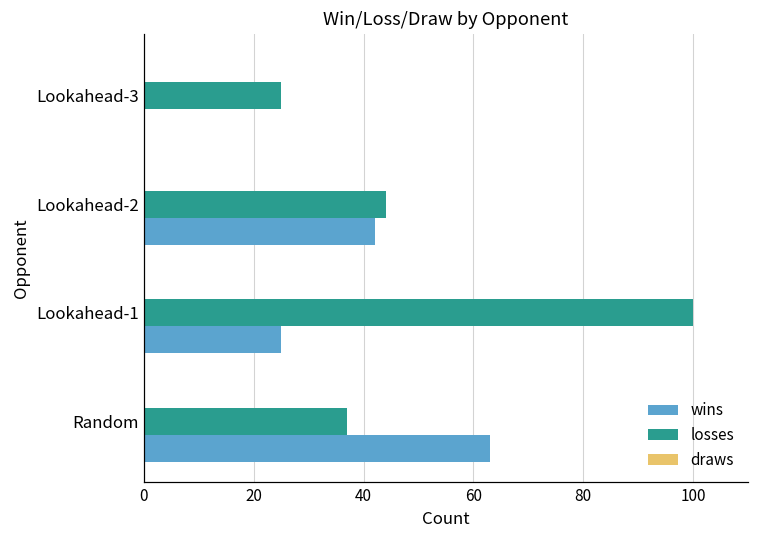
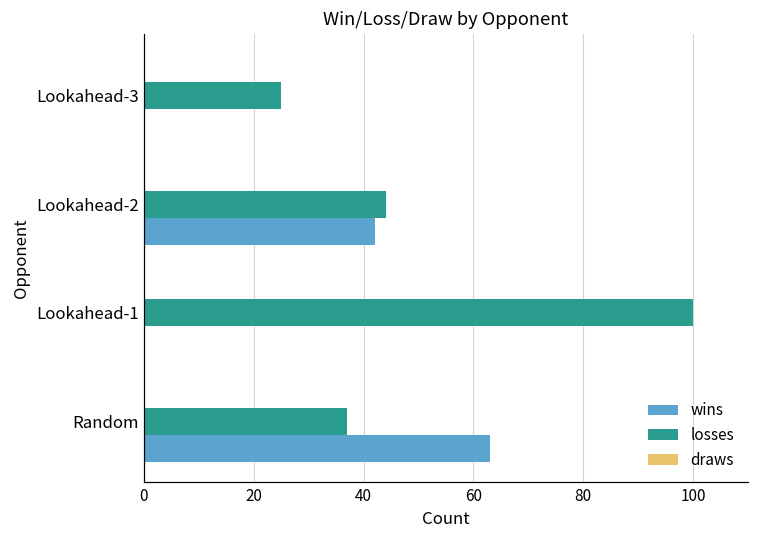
  {
    "wins": {
      "Lookahead-3": 0,
      "Lookahead-2": 42,
-     "Lookahead-1": 25,
+     "Lookahead-1": 0,
      "Random": 63
    },
    "losses": {
      "Lookahead-3": 25,
      "Lookahead-2": 44,
      "Lookahead-1": 100,
      "Random": 37
    },
    "draws": {
      "Lookahead-3": 0,
      "Lookahead-2": 0,
      "Lookahead-1": 0,
      "Random": 0
    }
  }
